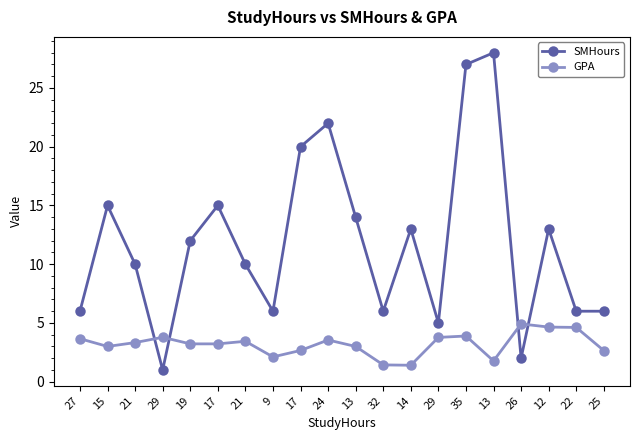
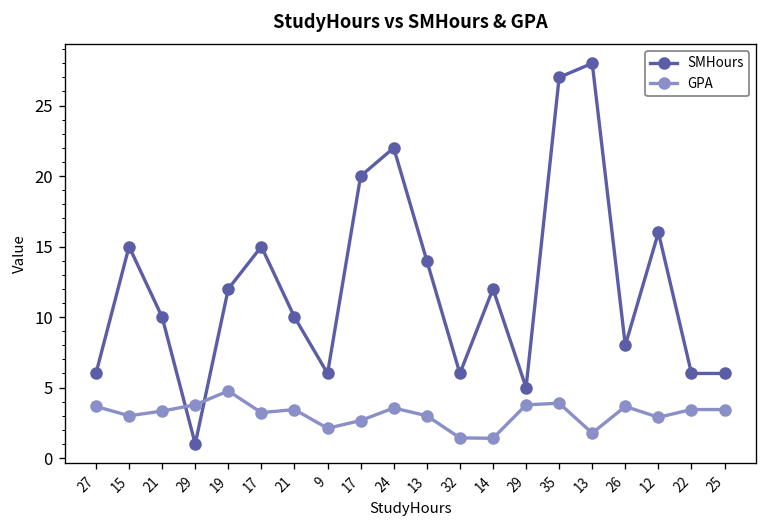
  {
    "SMHours": {
      "27": 6,
      "15": 15,
      "19": 12,
      "9": 6,
      "24": 22,
      "32": 6,
-     "14": 13,
+     "14": 12,
      "35": 27,
-     "26": 2,
-     "12": 13,
+     "26": 8,
+     "12": 16,
      "22": 6,
      "25": 6
    },
    "GPA": {
      "27": 3.7,
      "15": 3.0,
-     "19": 3.2,
+     "19": 4.8,
      "9": 2.1,
      "24": 3.6,
      "32": 1.4,
      "14": 1.4,
      "35": 3.9,
-     "26": 4.9,
-     "12": 4.7,
-     "22": 4.6,
-     "25": 2.7
+     "26": 3.7,
+     "12": 2.9,
+     "22": 3.4,
+     "25": 3.4
    }
  }
